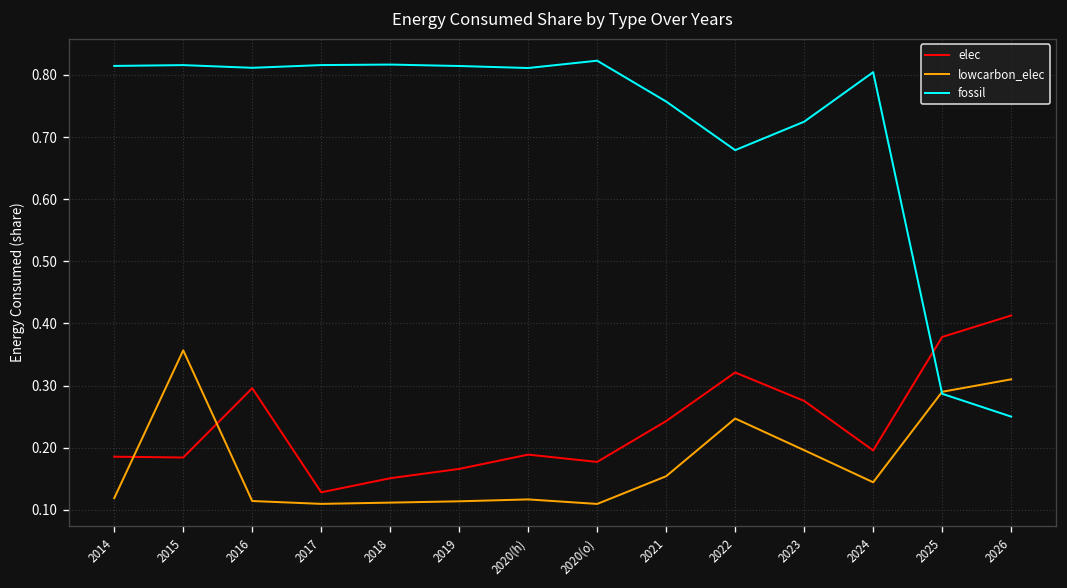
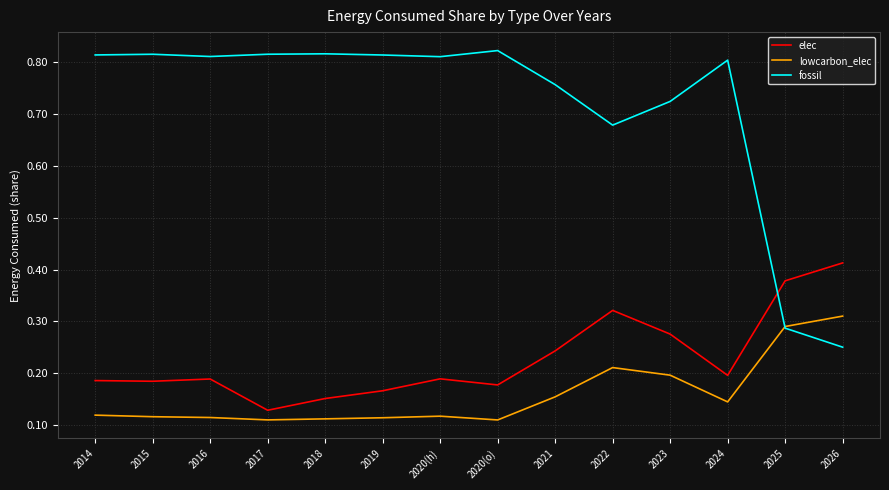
  {
    "elec": {
      "2014": 0.19,
      "2015": 0.18,
-     "2016": 0.30,
+     "2016": 0.19,
      "2017": 0.13,
      "2018": 0.15,
      "2019": 0.17,
      "2020(h)": 0.19,
      "2020(o)": 0.18,
      "2021": 0.24,
      "2022": 0.32,
      "2023": 0.28,
      "2024": 0.20,
      "2025": 0.38,
      "2026": 0.41
    },
    "lowcarbon_elec": {
      "2014": 0.12,
-     "2015": 0.36,
+     "2015": 0.12,
      "2016": 0.11,
      "2017": 0.11,
      "2018": 0.11,
      "2019": 0.11,
      "2020(h)": 0.12,
      "2020(o)": 0.11,
      "2021": 0.15,
-     "2022": 0.25,
+     "2022": 0.21,
      "2023": 0.20,
      "2024": 0.14,
      "2026": 0.31
    },
    "fossil": {
      "2014": 0.81,
      "2015": 0.82,
      "2016": 0.81,
      "2017": 0.82,
      "2018": 0.82,
      "2019": 0.81,
      "2020(h)": 0.81,
      "2020(o)": 0.82,
      "2021": 0.76,
      "2022": 0.68,
      "2023": 0.72,
      "2024": 0.80,
      "2026": 0.25
    }
  }
